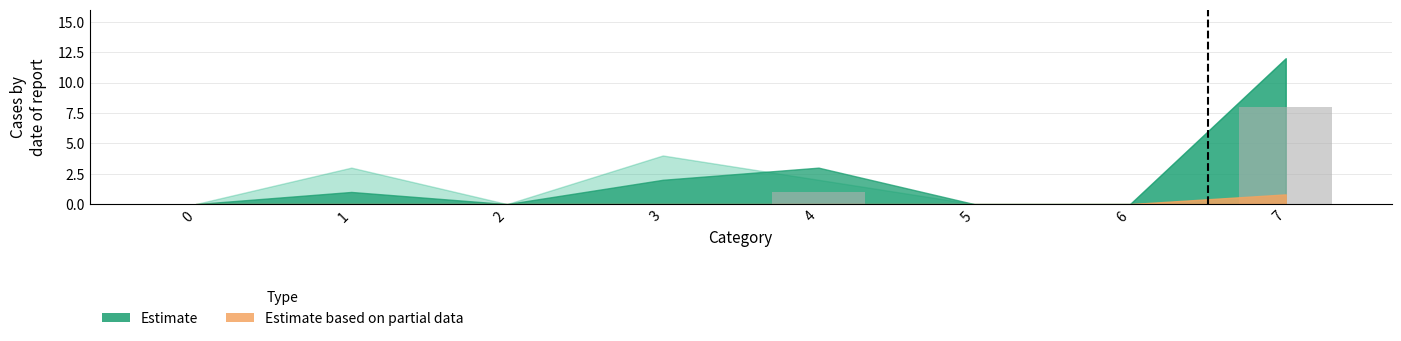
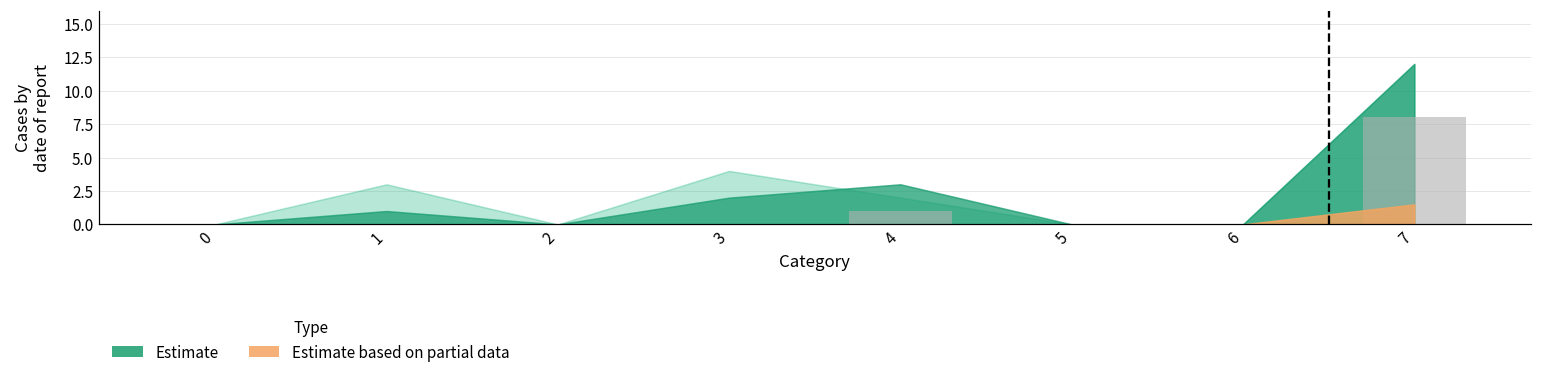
  {
    "Estimate based on partial data": {
      "1": 0.0,
      "3": 0.0,
      "4": 0.0,
-     "7": 0.8
+     "7": 1.5
    }
  }
